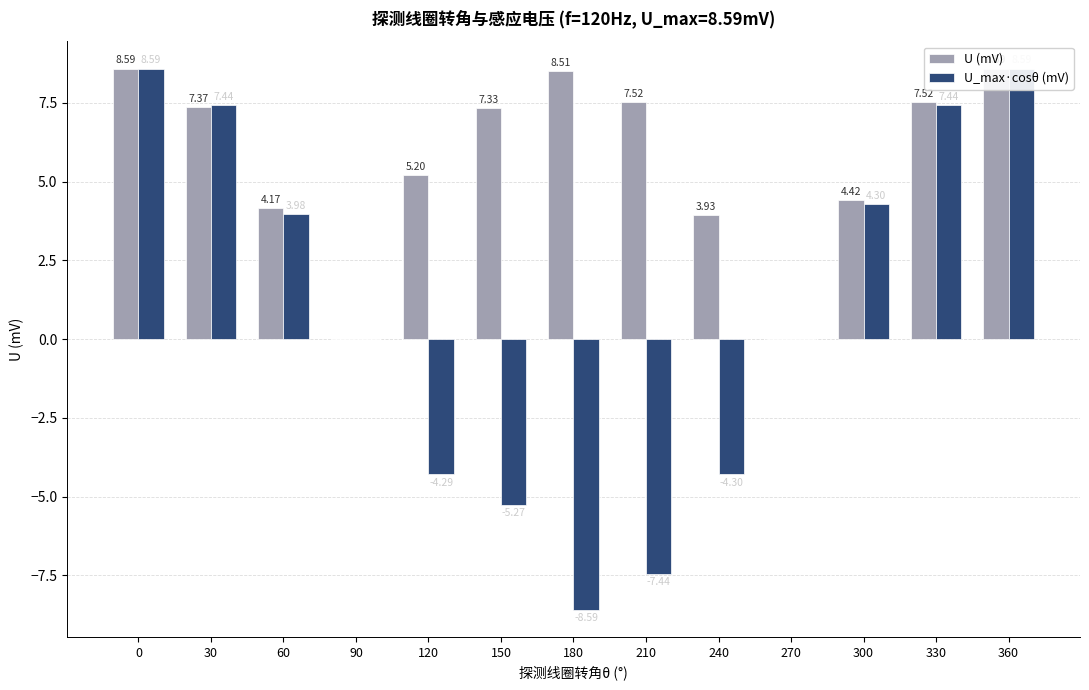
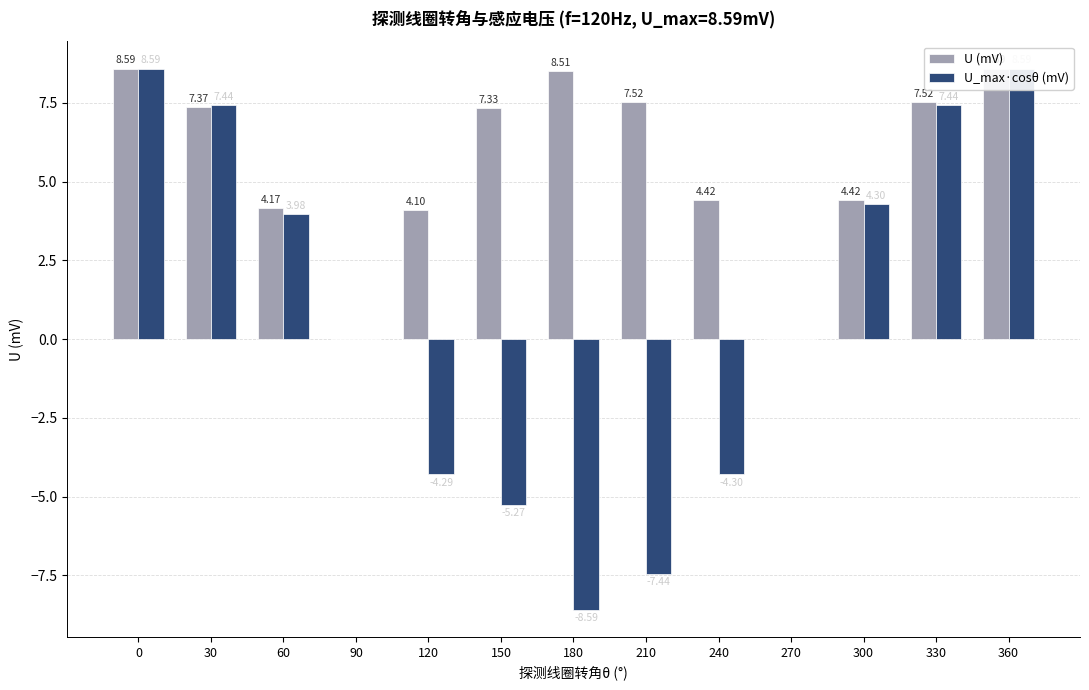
  {
    "U (mV)": {
      "0": 8.59,
      "30": 7.37,
      "60": 4.17,
-     "120": 5.20,
+     "120": 4.10,
      "150": 7.33,
      "180": 8.51,
      "210": 7.52,
-     "240": 3.93,
+     "240": 4.42,
      "300": 4.42
    },
    "U_max·cosθ (mV)": {
      "0": 8.59,
      "30": 7.44,
      "60": 3.98,
      "120": -4.29,
      "150": -5.27,
      "180": -8.59,
      "210": -7.44,
      "240": -4.30,
      "300": 4.30,
      "330": 7.44
    }
  }
